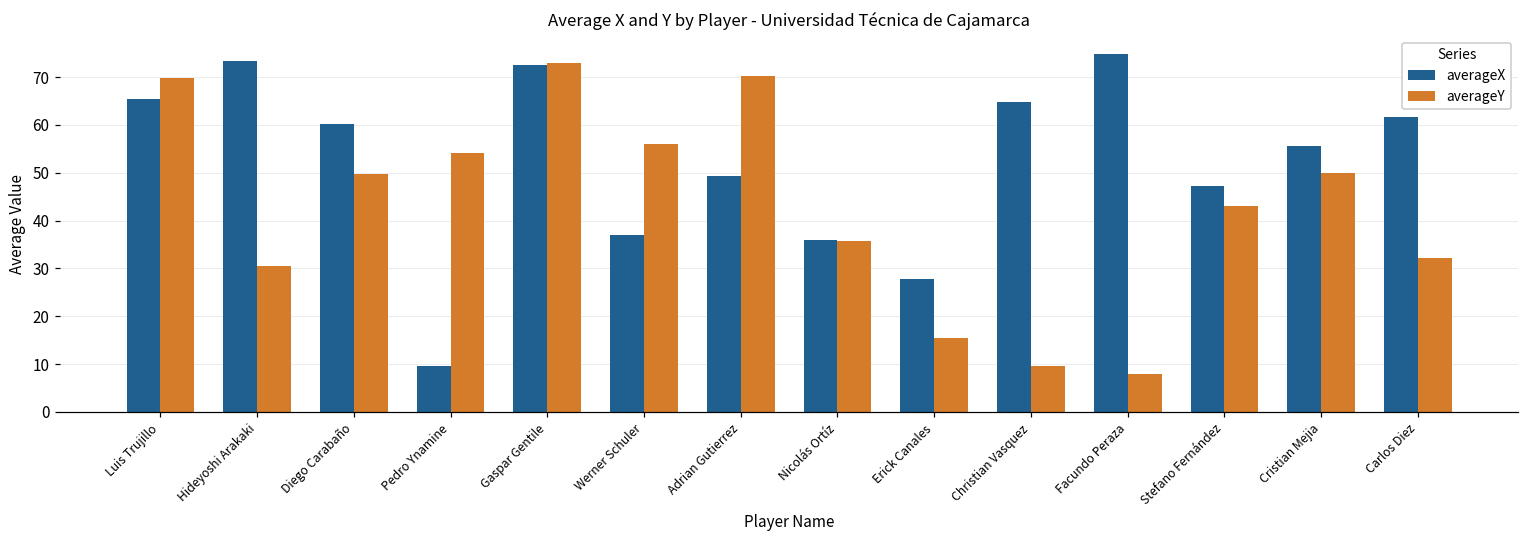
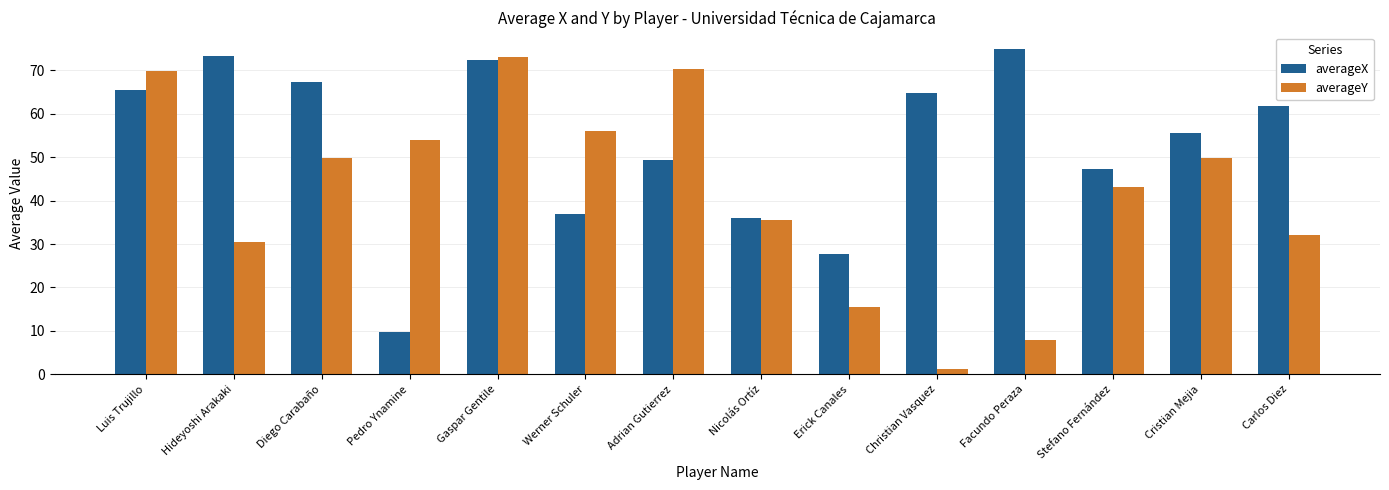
  {
    "averageX": {
      "Luis Trujillo": 65,
      "Hideyoshi Arakaki": 73,
-     "Diego Carabaño": 60,
+     "Diego Carabaño": 67,
      "Pedro Ynamine": 10,
      "Gaspar Gentile": 72,
      "Werner Schuler": 37,
      "Adrian Gutierrez": 49,
      "Nicolás Ortíz": 36,
      "Erick Canales": 28,
      "Christian Vasquez": 65,
      "Facundo Peraza": 75,
      "Stefano Fernández": 47,
      "Cristian Mejia": 56,
      "Carlos Diez": 62
    },
    "averageY": {
      "Luis Trujillo": 70,
      "Hideyoshi Arakaki": 30,
      "Diego Carabaño": 50,
      "Pedro Ynamine": 54,
      "Gaspar Gentile": 73,
      "Werner Schuler": 56,
      "Adrian Gutierrez": 70,
      "Nicolás Ortíz": 36,
      "Erick Canales": 16,
-     "Christian Vasquez": 10,
+     "Christian Vasquez": 1,
      "Facundo Peraza": 8,
      "Stefano Fernández": 43,
      "Cristian Mejia": 50,
      "Carlos Diez": 32
    }
  }
